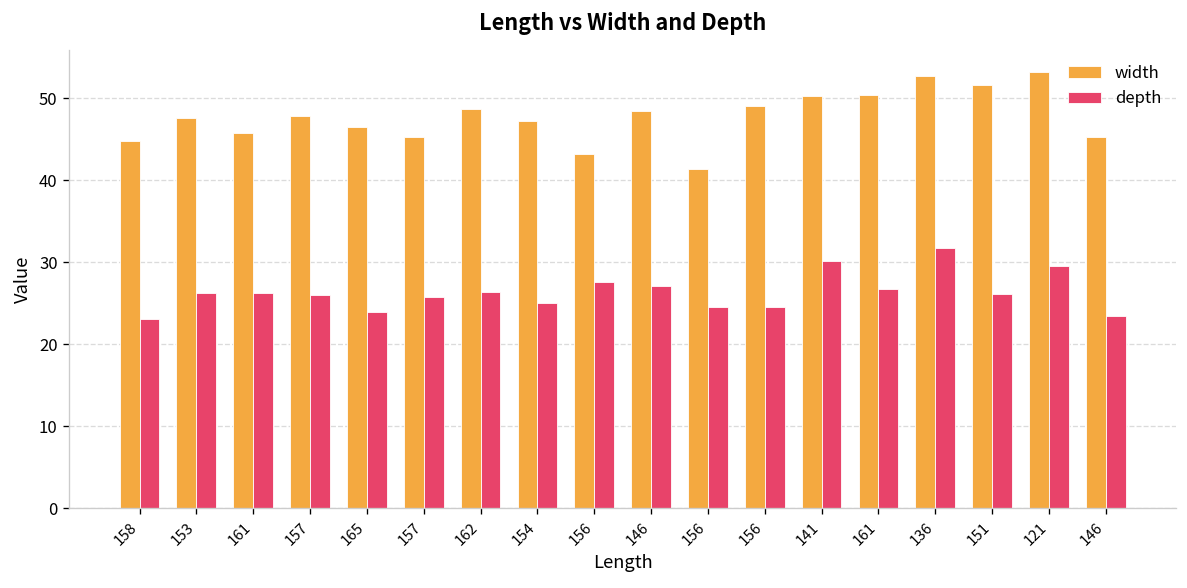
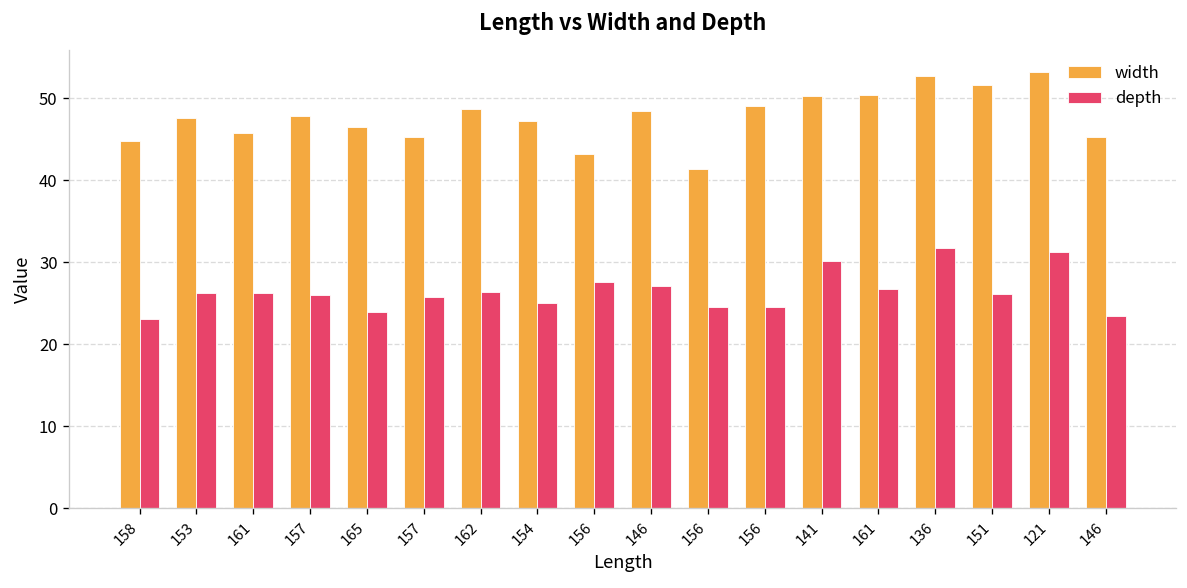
  {
    "width": {
      "158": 45,
      "153": 48,
      "165": 46,
      "162": 49,
      "154": 47,
      "141": 50,
      "136": 53,
      "151": 52,
      "121": 53
    },
    "depth": {
      "158": 23,
      "153": 26,
      "165": 24,
      "162": 26,
      "154": 25,
      "141": 30,
      "136": 32,
      "151": 26,
-     "121": 30
+     "121": 31
    }
  }
